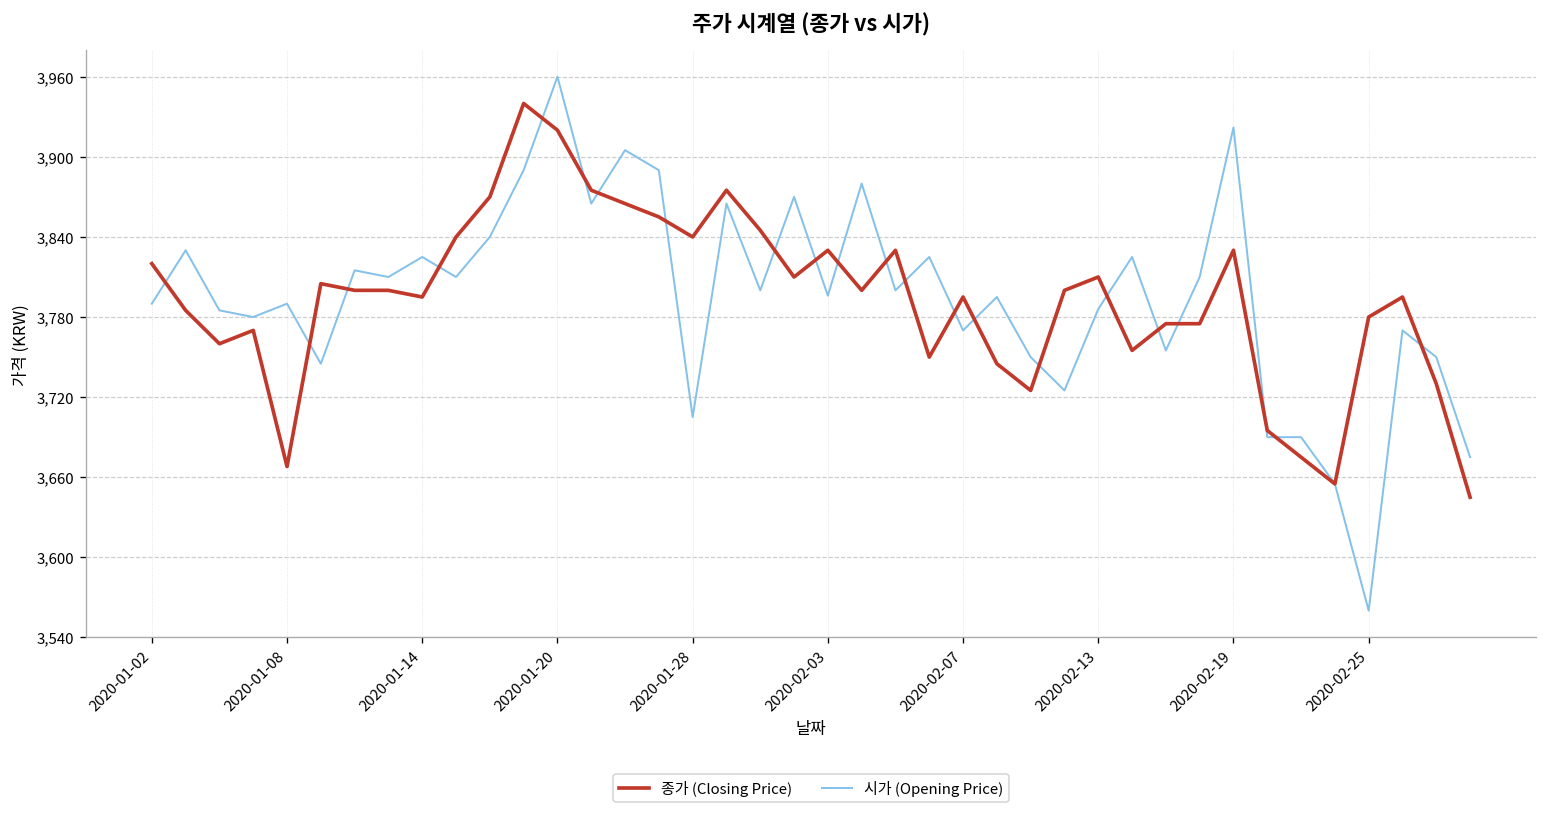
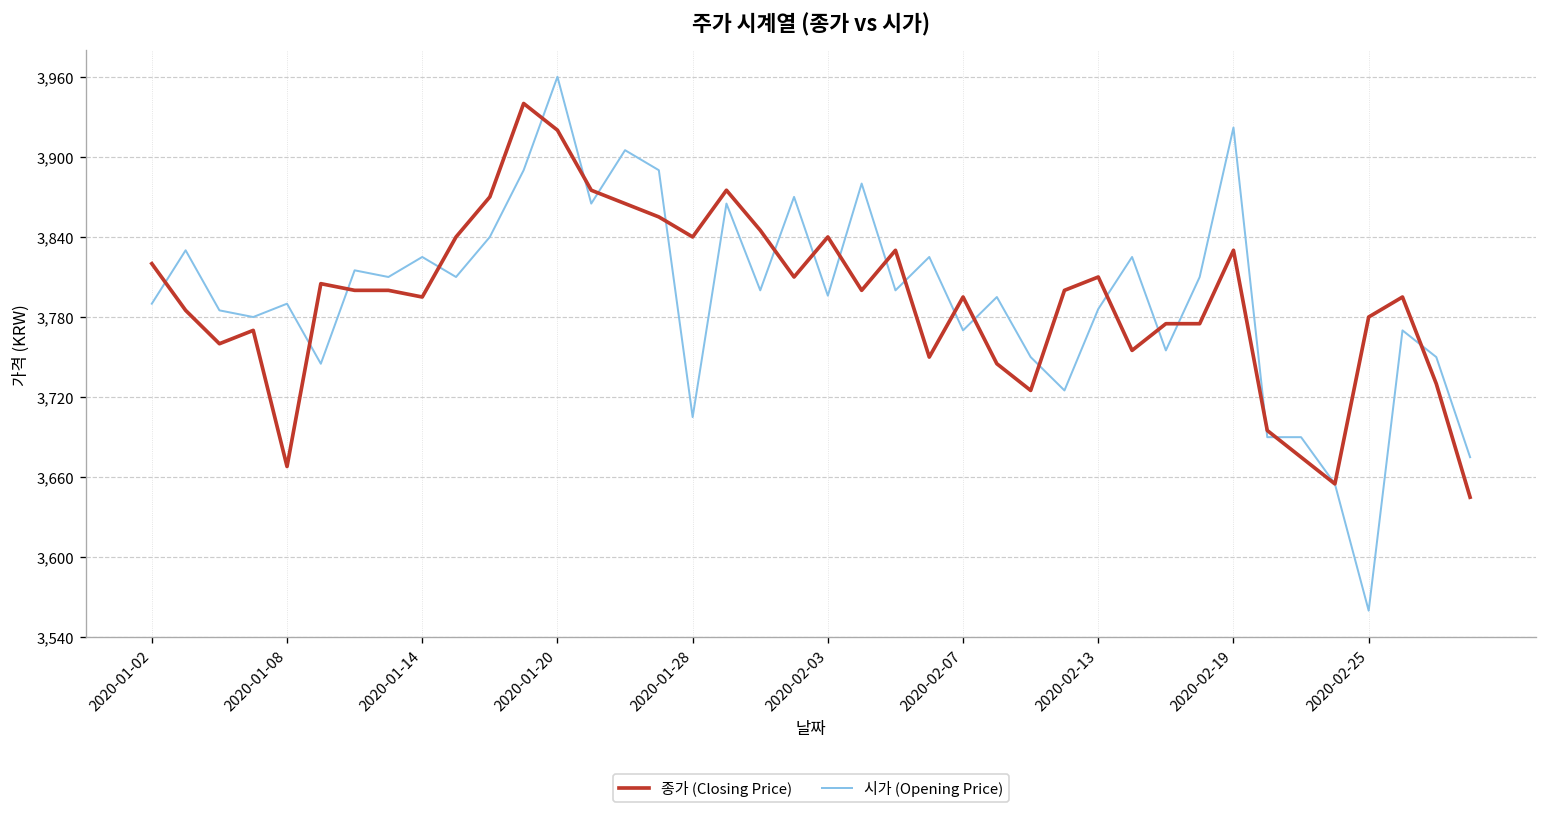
  {
    "종가 (Closing Price)": {
      "2020-01-02": "3,820",
      "2020-01-08": "3,668",
      "2020-01-14": "3,795",
      "2020-01-20": "3,920",
      "2020-01-28": "3,840",
-     "2020-02-03": "3,830",
+     "2020-02-03": "3,840",
      "2020-02-07": "3,795",
      "2020-02-13": "3,810",
      "2020-02-19": "3,830",
      "2020-02-25": "3,780"
    },
    "시가 (Opening Price)": {
      "2020-01-02": "3,790",
      "2020-01-08": "3,790",
      "2020-01-14": "3,825",
      "2020-01-20": "3,960",
      "2020-01-28": "3,705",
      "2020-02-03": "3,796",
      "2020-02-07": "3,770",
      "2020-02-13": "3,786",
      "2020-02-19": "3,922",
      "2020-02-25": "3,560"
    }
  }
